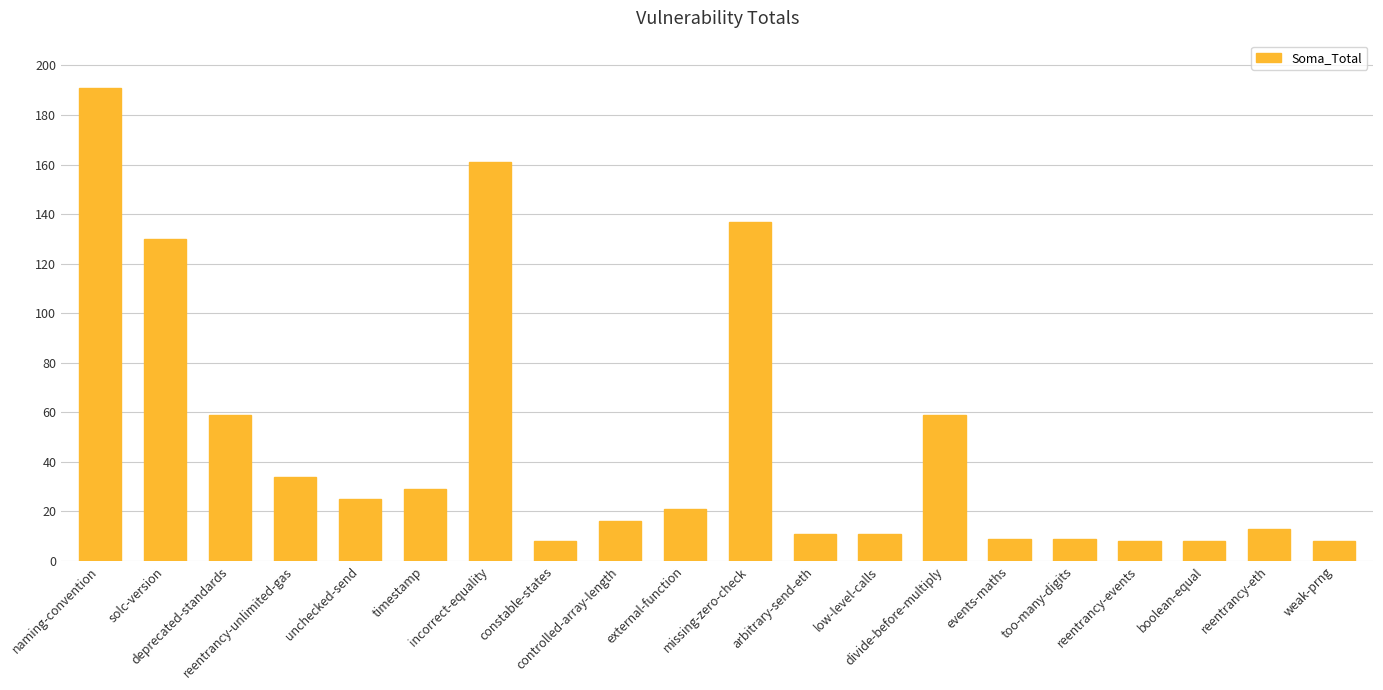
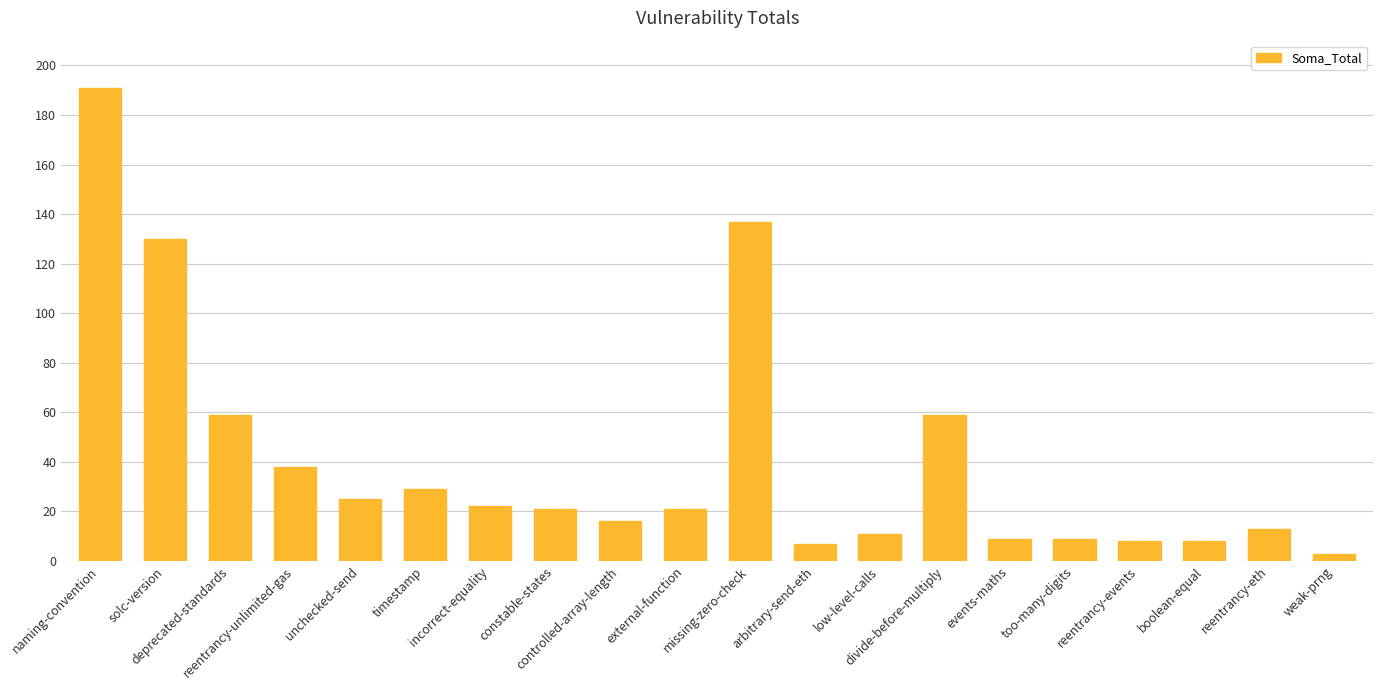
  {
    "naming-convention": 191,
    "solc-version": 130,
    "deprecated-standards": 59,
-   "reentrancy-unlimited-gas": 34,
+   "reentrancy-unlimited-gas": 38,
    "unchecked-send": 25,
    "timestamp": 29,
-   "incorrect-equality": 161,
-   "constable-states": 8,
+   "incorrect-equality": 22,
+   "constable-states": 21,
    "controlled-array-length": 16,
    "external-function": 21,
    "missing-zero-check": 137,
-   "arbitrary-send-eth": 11,
+   "arbitrary-send-eth": 7,
    "low-level-calls": 11,
    "divide-before-multiply": 59,
    "events-maths": 9,
    "too-many-digits": 9,
    "reentrancy-events": 8,
    "boolean-equal": 8,
    "reentrancy-eth": 13,
-   "weak-prng": 8
+   "weak-prng": 3
  }
